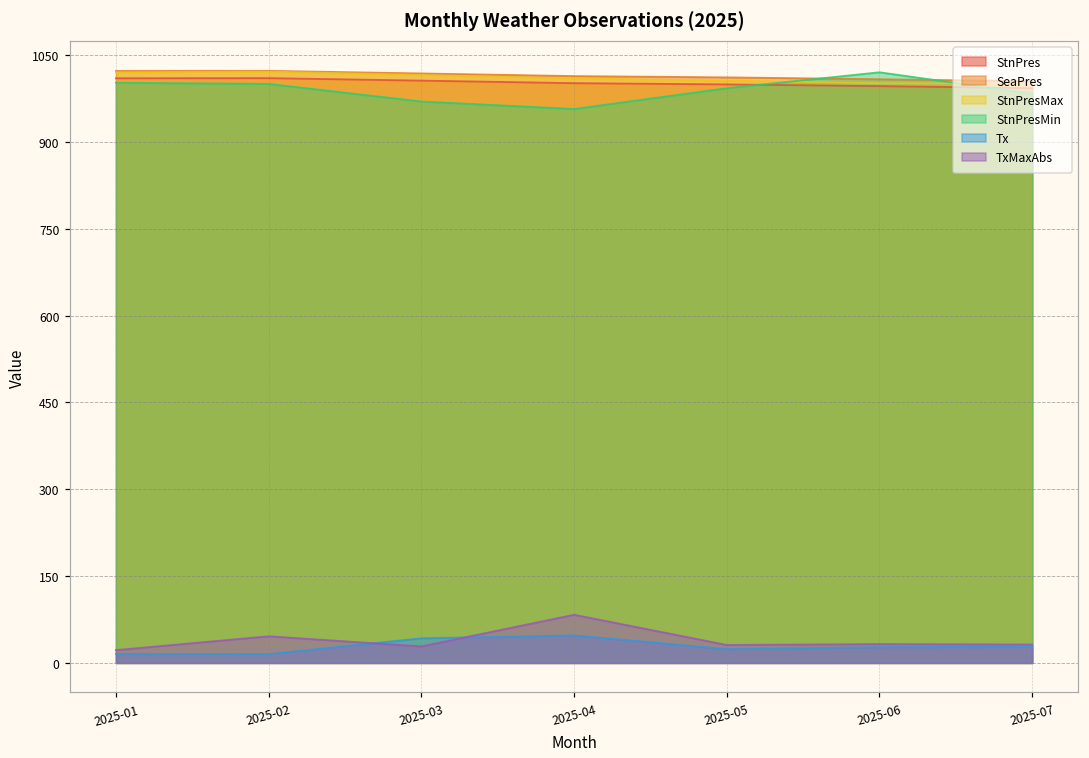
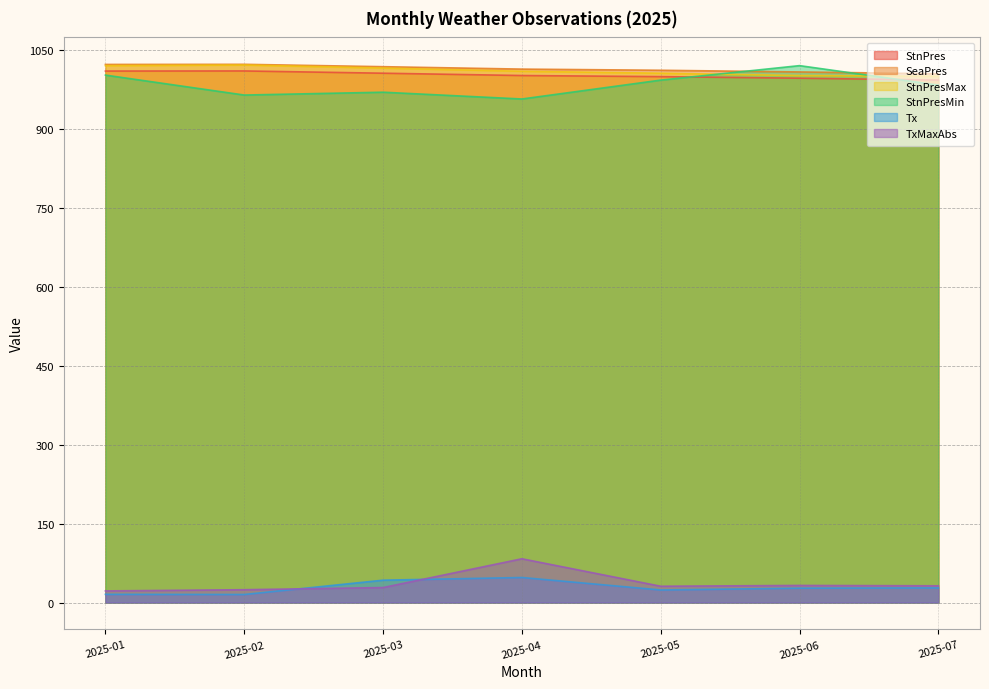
  {
    "StnPresMin": {
      "2025-01": 1000,
-     "2025-02": 1000,
+     "2025-02": 960,
      "2025-03": 970,
      "2025-04": 960,
      "2025-05": 990,
      "2025-06": 1020
    },
    "Tx": {
      "2025-01": 20,
      "2025-02": 20,
      "2025-03": 40,
      "2025-04": 50,
      "2025-05": 20,
      "2025-06": 30
    },
    "TxMaxAbs": {
      "2025-01": 20,
-     "2025-02": 50,
+     "2025-02": 20,
      "2025-03": 30,
      "2025-04": 80,
      "2025-05": 30,
      "2025-06": 30
    }
  }
